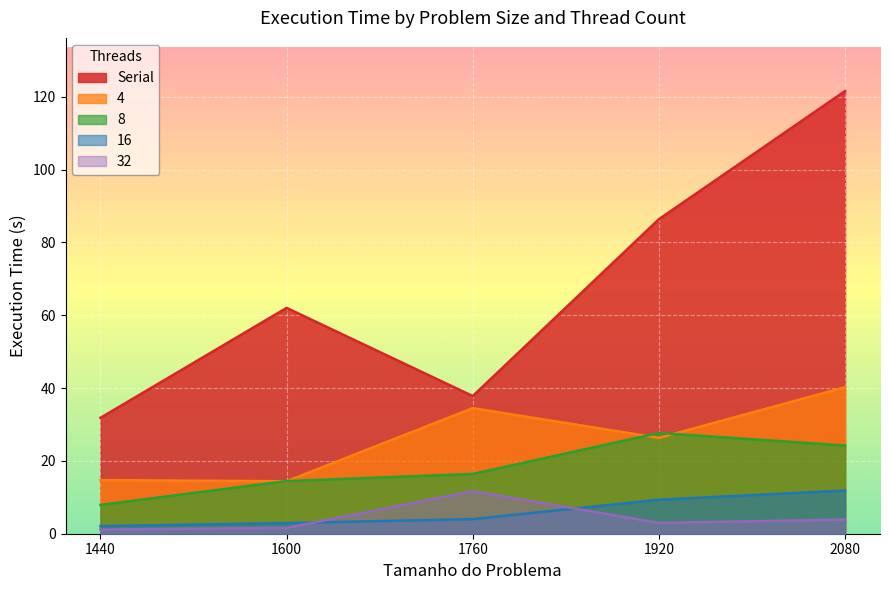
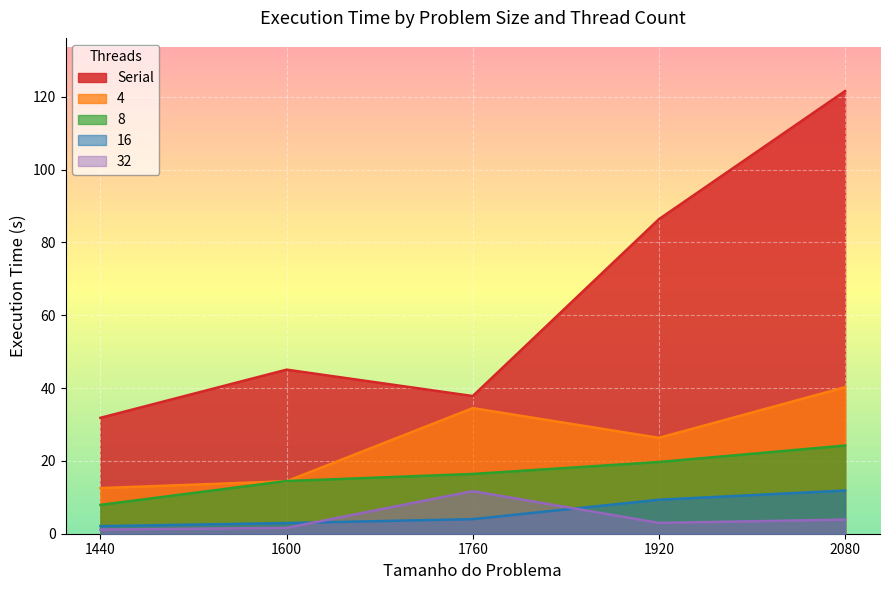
  {
    "Serial": {
      "1440": 32,
-     "1600": 62,
+     "1600": 45,
      "1760": 38,
      "1920": 86,
      "2080": 122
    },
    "4": {
-     "1440": 15,
+     "1440": 13,
      "1760": 34,
      "1920": 26,
      "2080": 40
    },
    "8": {
      "1440": 8,
      "1760": 16,
-     "1920": 28,
+     "1920": 20,
      "2080": 24
    },
    "16": {
      "1440": 2,
      "1600": 3,
      "1760": 4,
      "1920": 9,
      "2080": 12
    },
    "32": {
      "1440": 1,
      "1600": 2,
      "1760": 12,
      "1920": 3,
      "2080": 4
    }
  }
